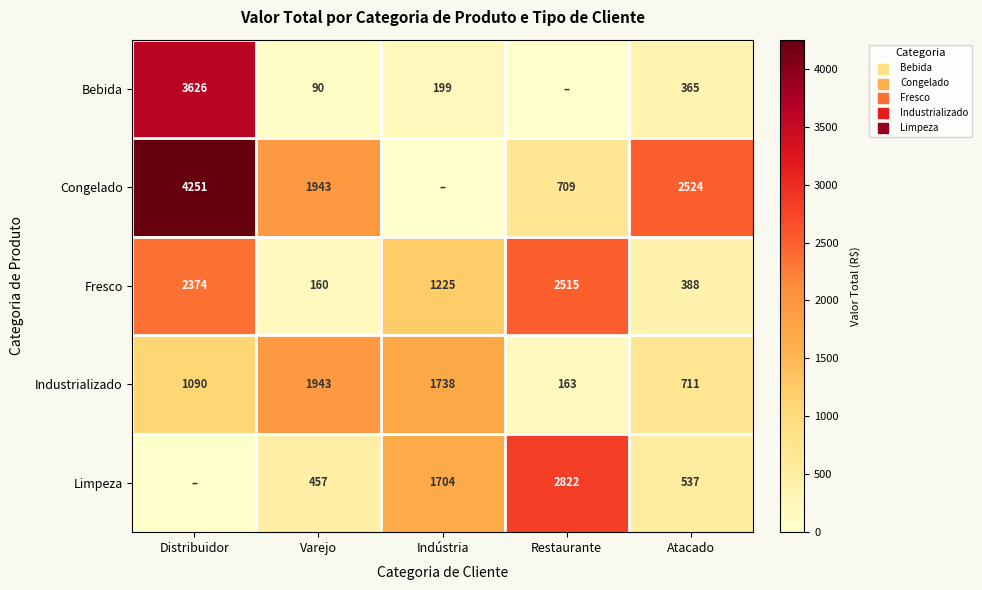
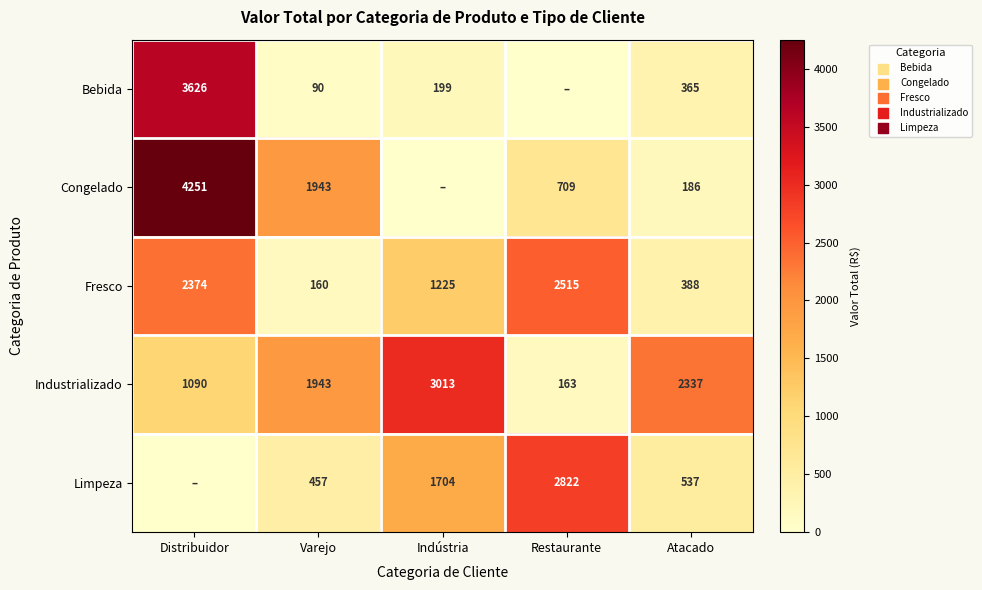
  {
    "Bebida": {
      "Distribuidor": 3626,
      "Varejo": 90,
      "Indústria": 199,
      "Atacado": 365
    },
    "Congelado": {
      "Distribuidor": 4251,
      "Varejo": 1943,
      "Restaurante": 709,
-     "Atacado": 2524
+     "Atacado": 186
    },
    "Fresco": {
      "Distribuidor": 2374,
      "Varejo": 160,
      "Indústria": 1225,
      "Restaurante": 2515,
      "Atacado": 388
    },
    "Industrializado": {
      "Distribuidor": 1090,
      "Varejo": 1943,
-     "Indústria": 1738,
+     "Indústria": 3013,
      "Restaurante": 163,
-     "Atacado": 711
+     "Atacado": 2337
    },
    "Limpeza": {
      "Varejo": 457,
      "Indústria": 1704,
      "Restaurante": 2822,
      "Atacado": 537
    }
  }
